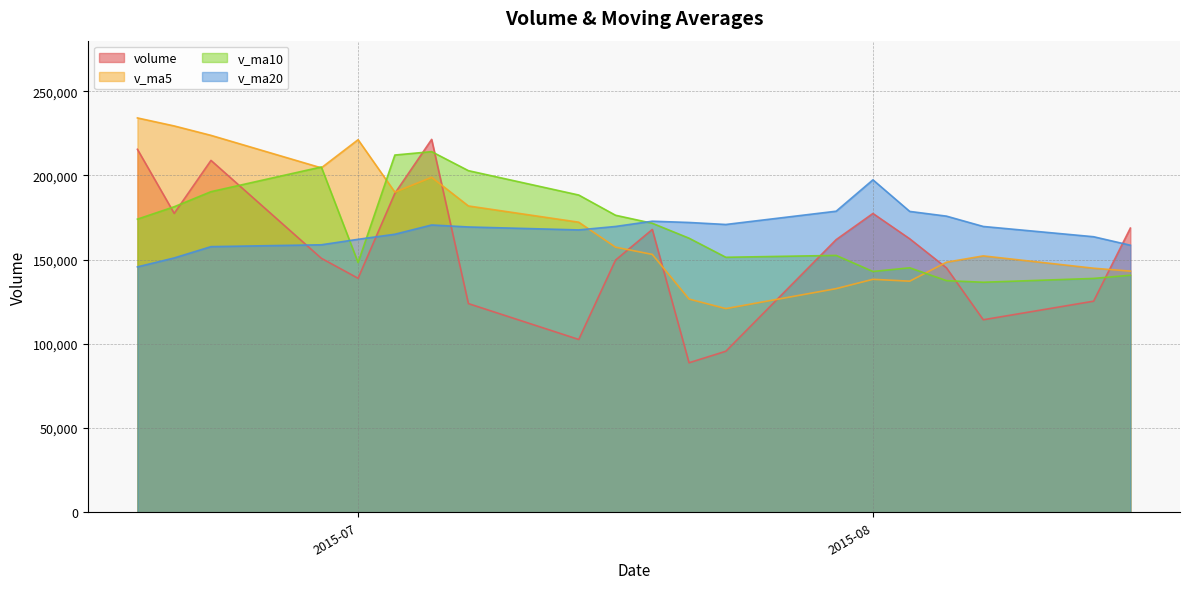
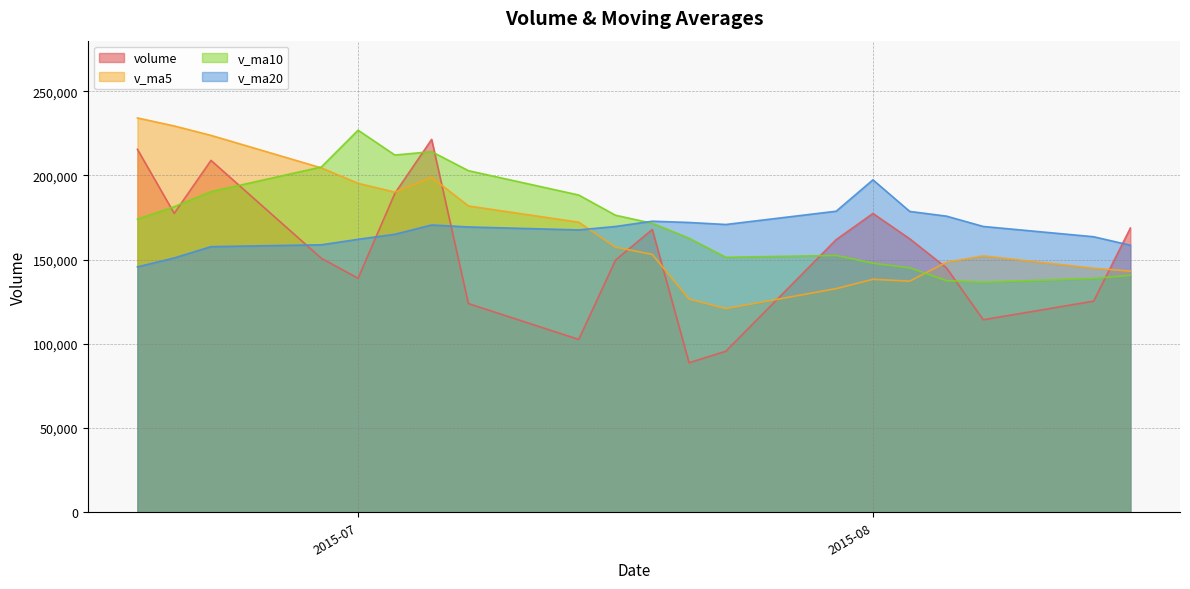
  {
    "volume": {
      "2015-07": "139,000",
      "2015-08": "177,000"
    },
    "v_ma5": {
-     "2015-07": "221,000",
+     "2015-07": "195,000",
      "2015-08": "138,000"
    },
    "v_ma10": {
-     "2015-07": "148,000",
-     "2015-08": "143,000"
+     "2015-07": "227,000",
+     "2015-08": "148,000"
    },
    "v_ma20": {
      "2015-07": "162,000",
      "2015-08": "197,000"
    }
  }
